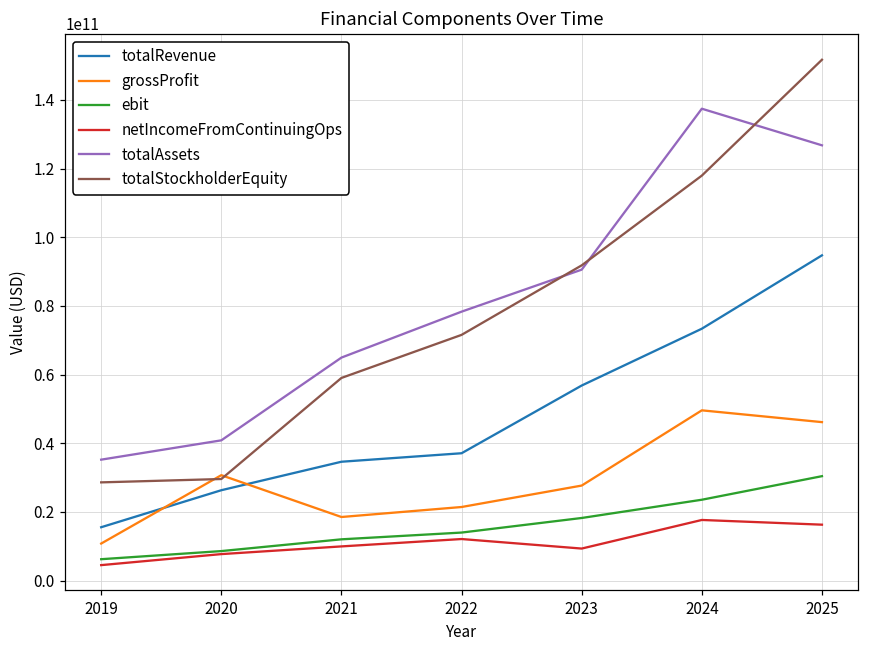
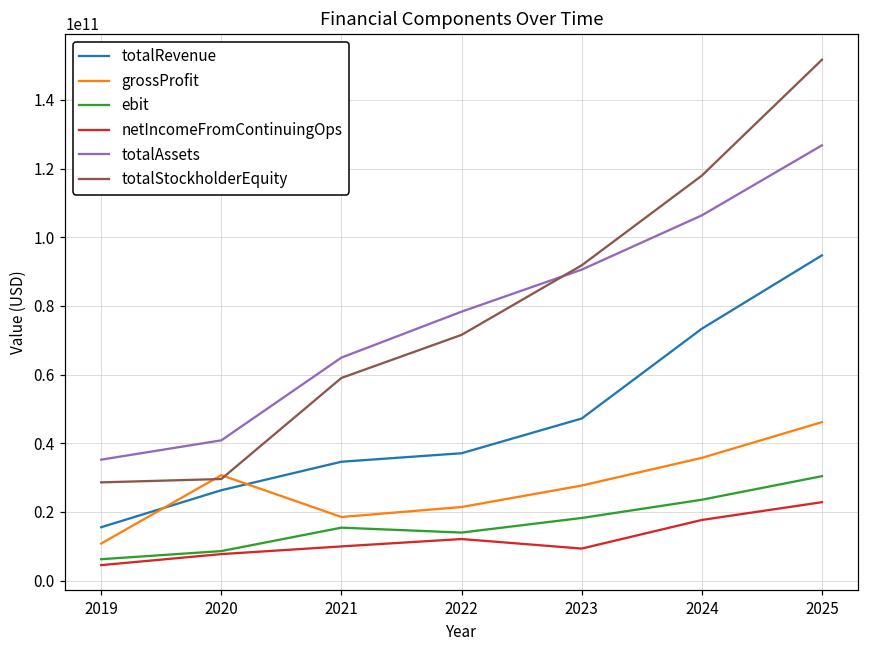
  {
    "totalRevenue": {
      "2019": 16000000000,
      "2020": 26000000000,
      "2021": 35000000000,
      "2022": 37000000000,
-     "2023": 57000000000,
+     "2023": 47000000000,
      "2024": 73000000000,
      "2025": 95000000000
    },
    "grossProfit": {
      "2019": 11000000000,
      "2020": 31000000000,
      "2021": 19000000000,
      "2022": 21000000000,
      "2023": 28000000000,
-     "2024": 50000000000,
+     "2024": 36000000000,
      "2025": 46000000000
    },
    "ebit": {
      "2019": 6000000000,
      "2020": 9000000000,
-     "2021": 12000000000,
+     "2021": 15000000000,
      "2022": 14000000000,
      "2023": 18000000000,
      "2024": 24000000000,
      "2025": 30000000000
    },
    "netIncomeFromContinuingOps": {
      "2019": 5000000000,
      "2020": 8000000000,
      "2021": 10000000000,
      "2022": 12000000000,
      "2023": 9000000000,
      "2024": 18000000000,
-     "2025": 16000000000
+     "2025": 23000000000
    },
    "totalAssets": {
      "2019": 35000000000,
      "2020": 41000000000,
      "2021": 65000000000,
      "2022": 78000000000,
      "2023": 91000000000,
-     "2024": 137000000000,
+     "2024": 106000000000,
      "2025": 127000000000
    },
    "totalStockholderEquity": {
      "2019": 29000000000,
      "2020": 30000000000,
      "2021": 59000000000,
      "2022": 72000000000,
      "2023": 92000000000,
      "2024": 118000000000,
      "2025": 152000000000
    }
  }
